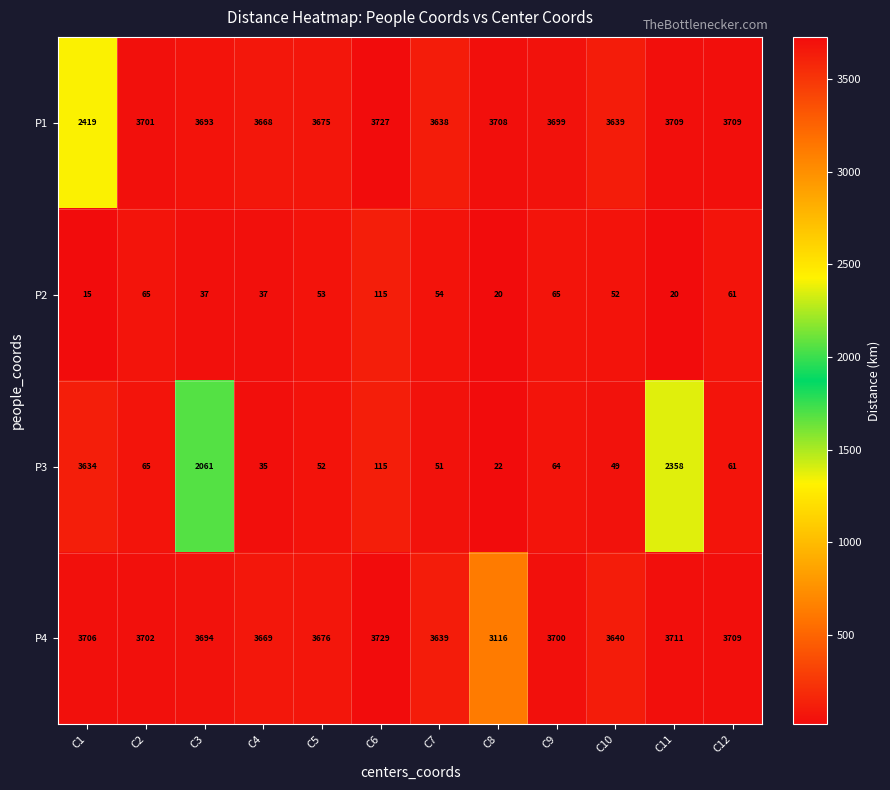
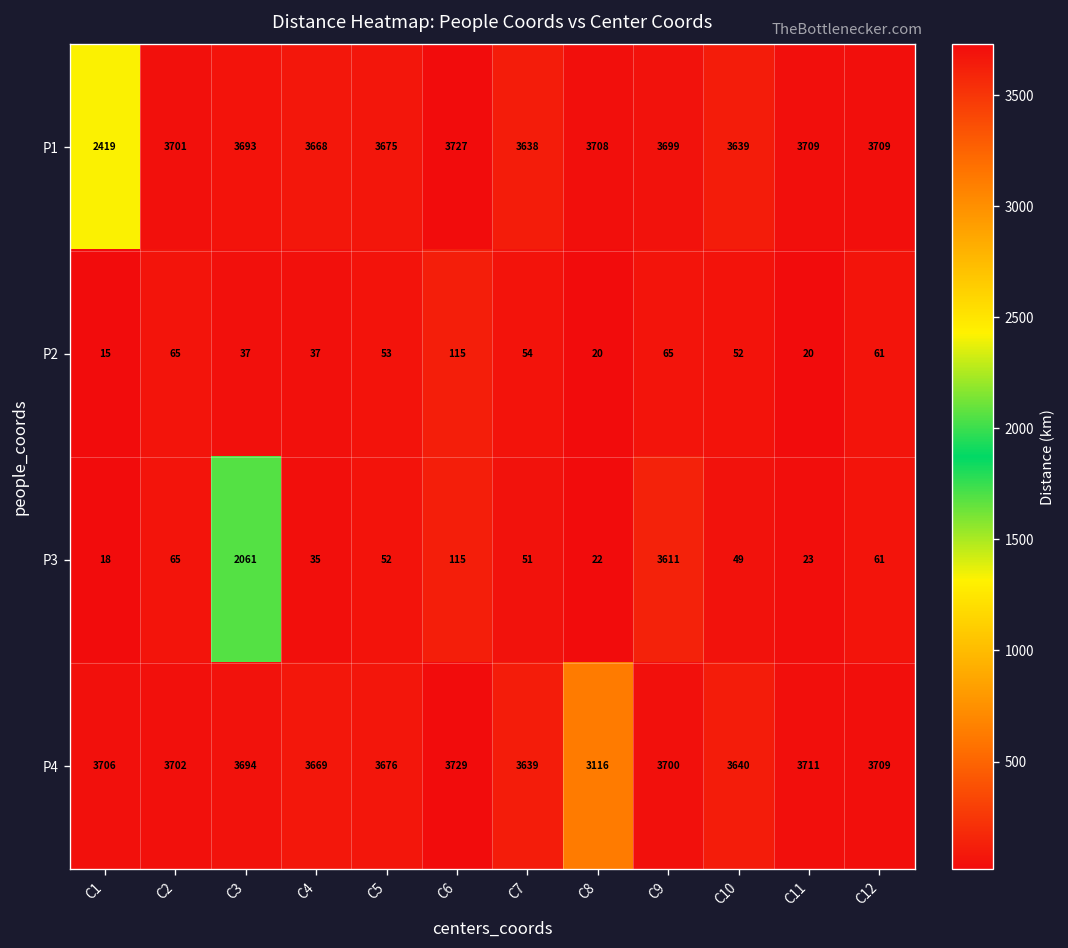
  {
    "P1": {
      "C1": 2419,
      "C2": 3701,
      "C3": 3693,
      "C4": 3668,
      "C5": 3675,
      "C6": 3727,
      "C7": 3638,
      "C8": 3708,
      "C9": 3699,
      "C10": 3639,
      "C11": 3709,
      "C12": 3709
    },
    "P2": {
      "C1": 15,
      "C2": 65,
      "C3": 37,
      "C4": 37,
      "C5": 53,
      "C6": 115,
      "C7": 54,
      "C8": 20,
      "C9": 65,
      "C10": 52,
      "C11": 20,
      "C12": 61
    },
    "P3": {
-     "C1": 3634,
+     "C1": 18,
      "C2": 65,
      "C3": 2061,
      "C4": 35,
      "C5": 52,
      "C6": 115,
      "C7": 51,
      "C8": 22,
-     "C9": 64,
+     "C9": 3611,
      "C10": 49,
-     "C11": 2358,
+     "C11": 23,
      "C12": 61
    },
    "P4": {
      "C1": 3706,
      "C2": 3702,
      "C3": 3694,
      "C4": 3669,
      "C5": 3676,
      "C6": 3729,
      "C7": 3639,
      "C8": 3116,
      "C9": 3700,
      "C10": 3640,
      "C11": 3711,
      "C12": 3709
    }
  }
